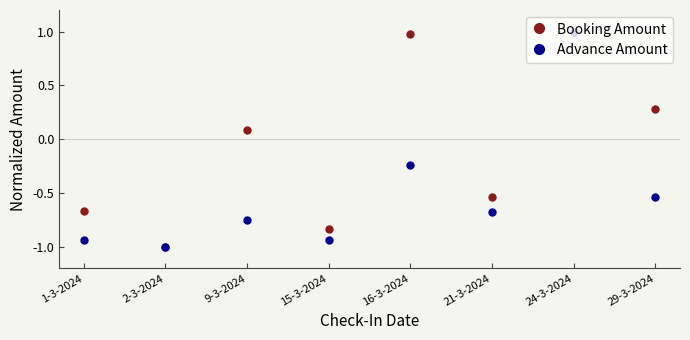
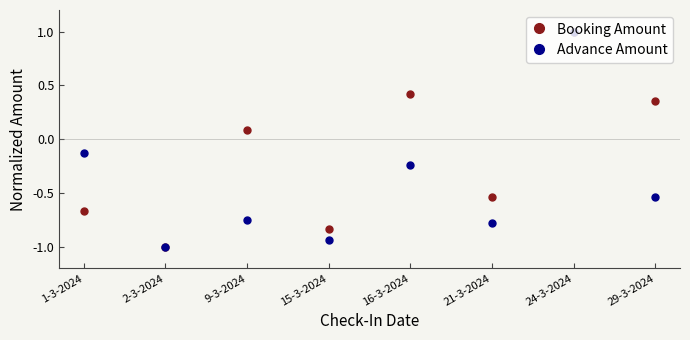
  {
    "Booking Amount": {
      "1-3-2024": -0.67,
      "9-3-2024": 0.09,
      "15-3-2024": -0.83,
-     "16-3-2024": 0.98,
+     "16-3-2024": 0.42,
      "21-3-2024": -0.54,
-     "29-3-2024": 0.28
+     "29-3-2024": 0.36
    },
    "Advance Amount": {
-     "1-3-2024": -0.94,
+     "1-3-2024": -0.13,
      "9-3-2024": -0.75,
      "15-3-2024": -0.94,
      "16-3-2024": -0.24,
-     "21-3-2024": -0.67,
+     "21-3-2024": -0.78,
      "29-3-2024": -0.54
    }
  }
